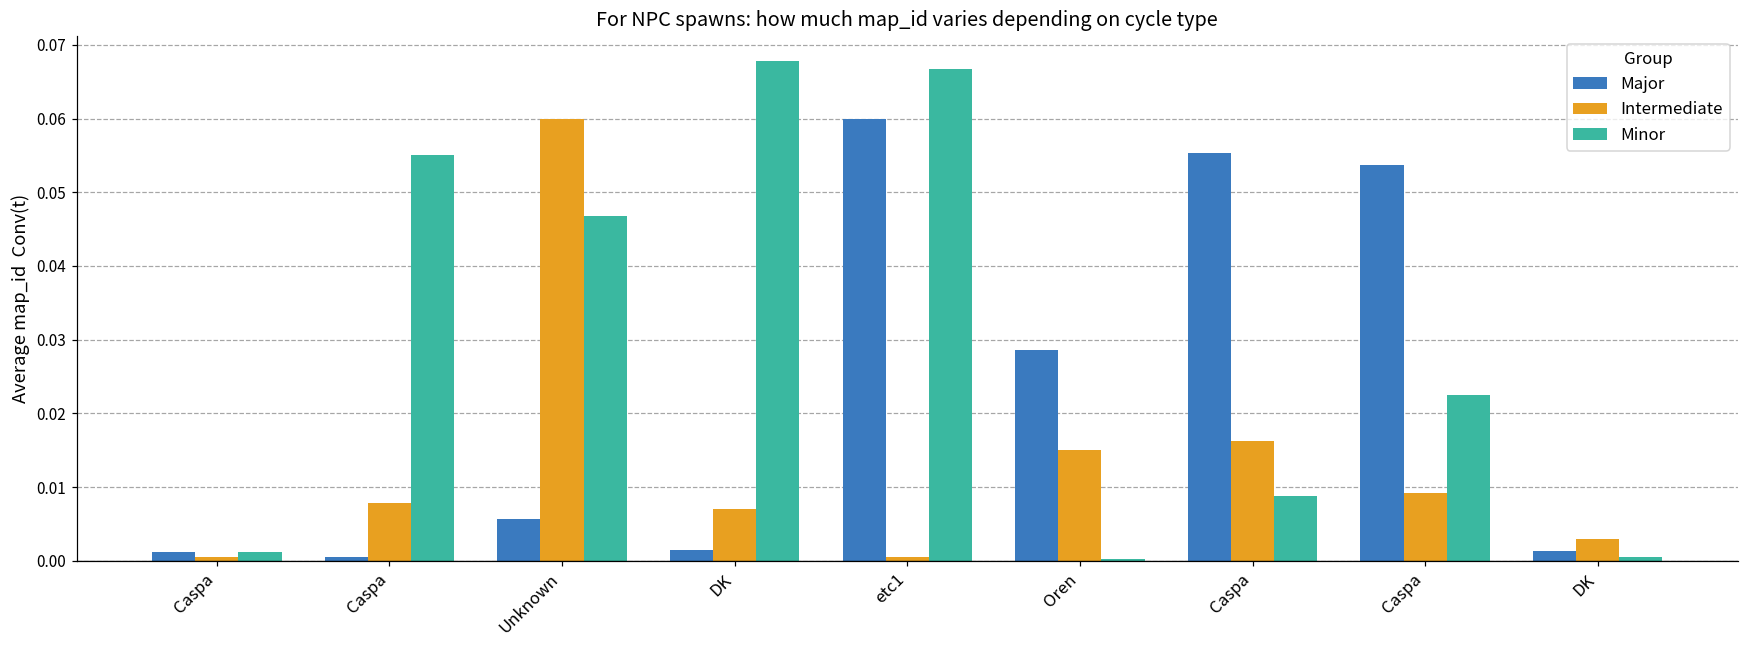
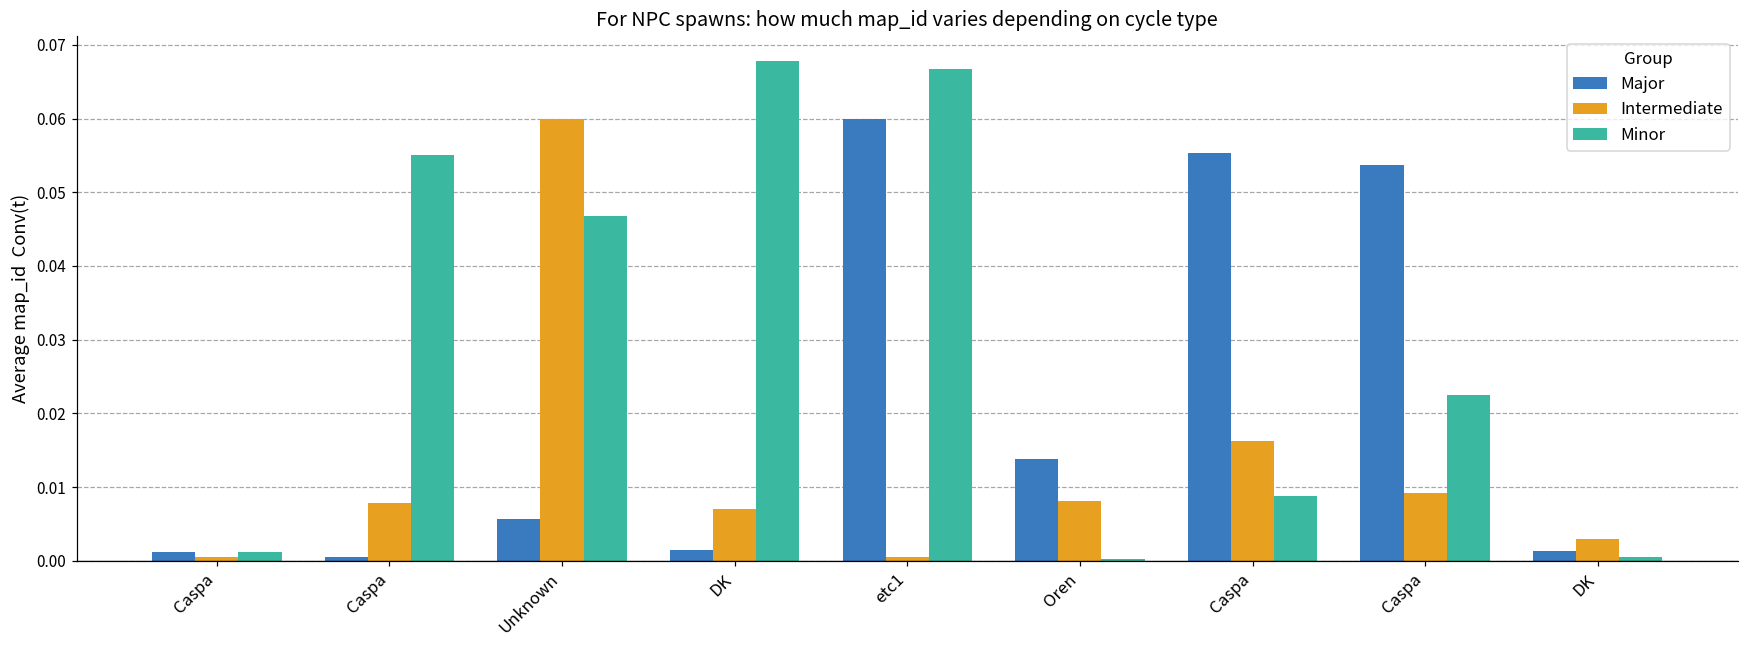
  {
    "Major": {
      "Unknown": 0.006,
      "etc1": 0.060,
-     "Oren": 0.029
+     "Oren": 0.014
    },
    "Intermediate": {
      "Unknown": 0.060,
      "etc1": 0.001,
-     "Oren": 0.015
+     "Oren": 0.008
    },
    "Minor": {
      "Unknown": 0.047,
      "etc1": 0.067
    }
  }
